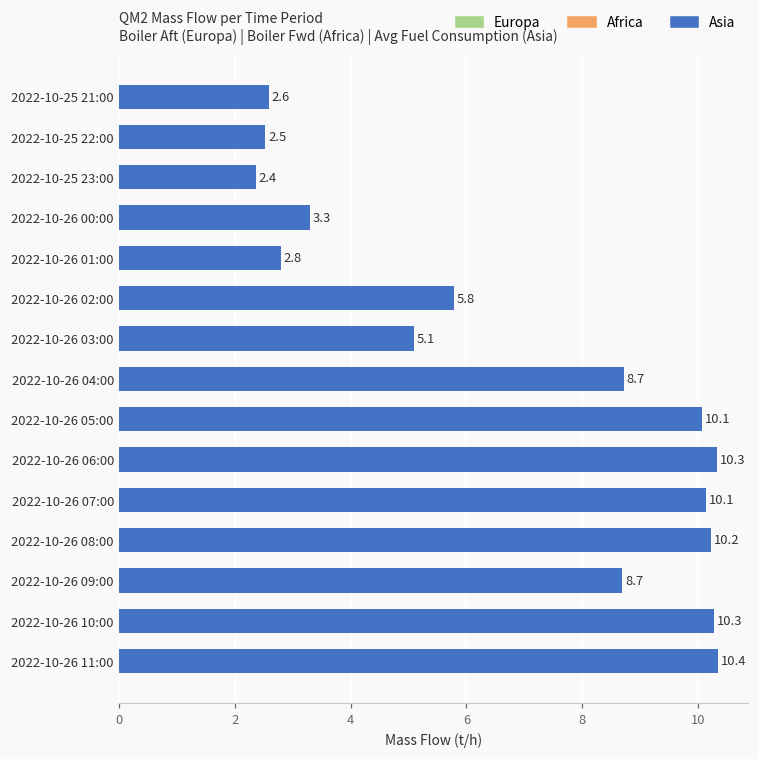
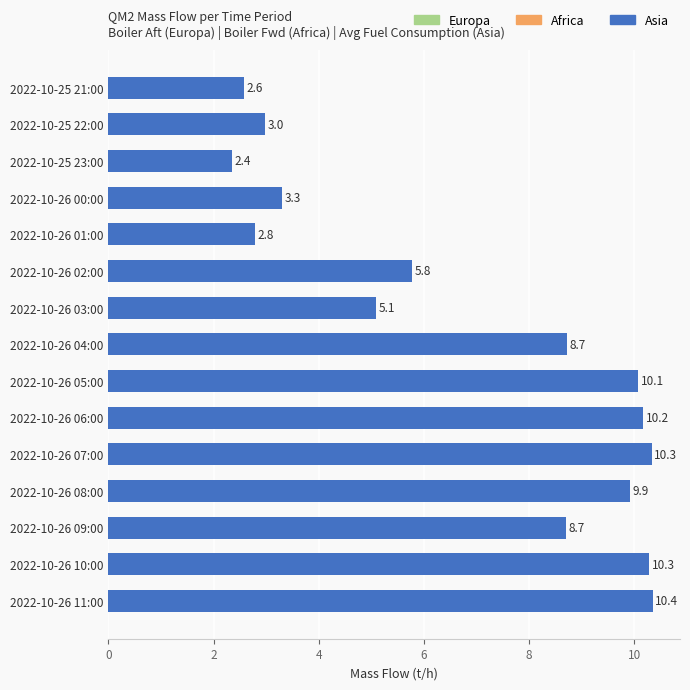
  {
    "2022-10-25 21:00": 2.6,
-   "2022-10-25 22:00": 2.5,
+   "2022-10-25 22:00": 3.0,
    "2022-10-25 23:00": 2.4,
    "2022-10-26 00:00": 3.3,
    "2022-10-26 01:00": 2.8,
    "2022-10-26 02:00": 5.8,
    "2022-10-26 03:00": 5.1,
    "2022-10-26 04:00": 8.7,
    "2022-10-26 05:00": 10.1,
-   "2022-10-26 06:00": 10.3,
-   "2022-10-26 07:00": 10.1,
-   "2022-10-26 08:00": 10.2,
+   "2022-10-26 06:00": 10.2,
+   "2022-10-26 07:00": 10.3,
+   "2022-10-26 08:00": 9.9,
    "2022-10-26 09:00": 8.7,
    "2022-10-26 10:00": 10.3,
    "2022-10-26 11:00": 10.4
  }
